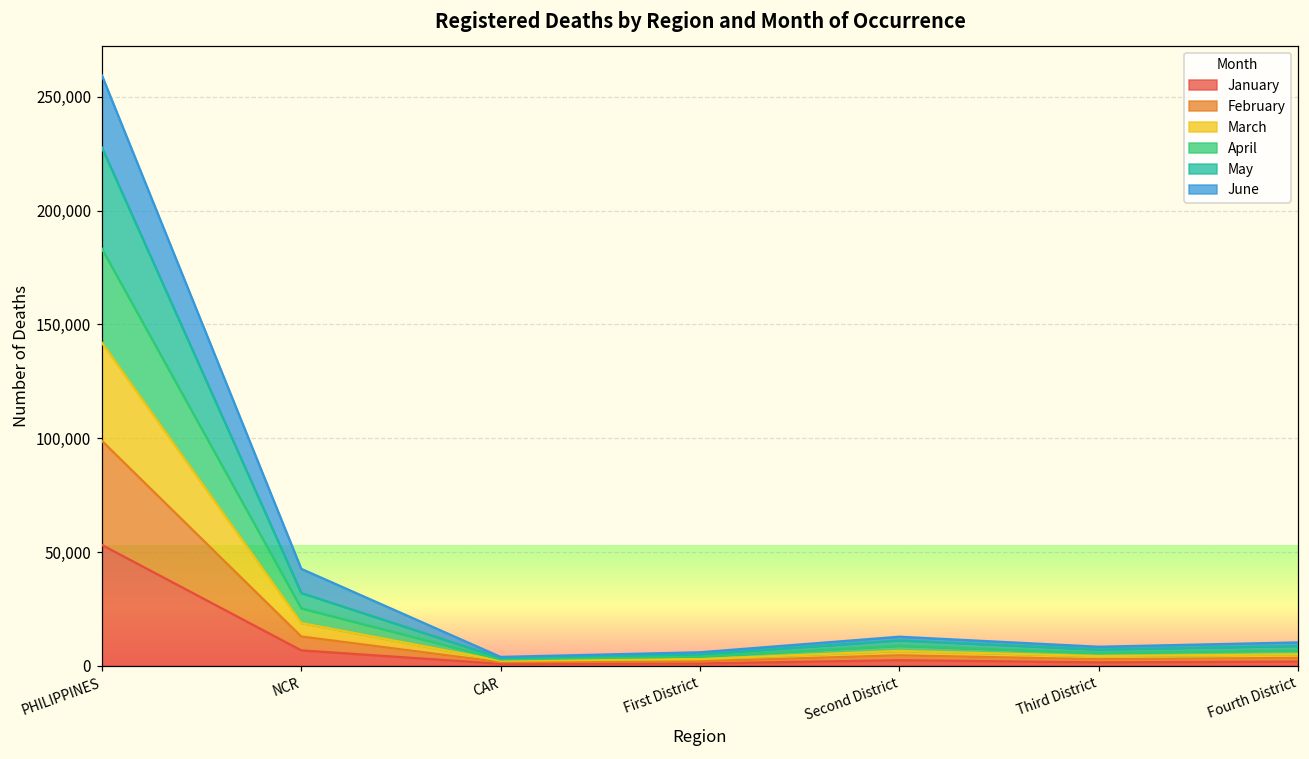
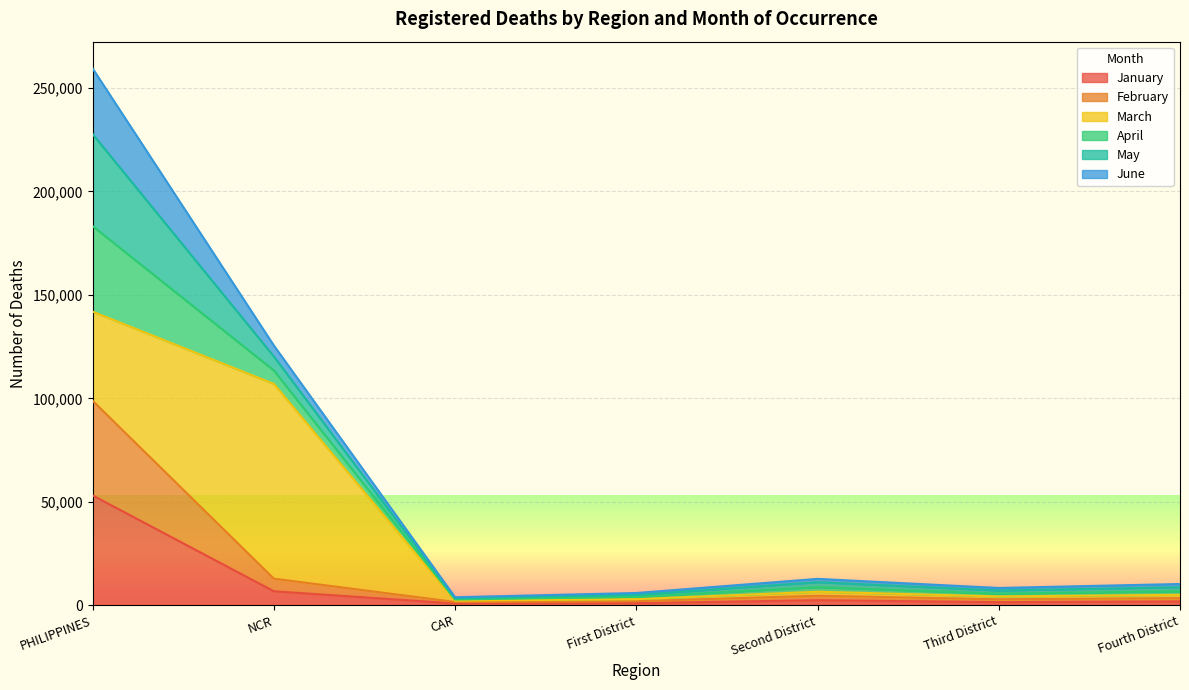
  {
    "March": {
      "PHILIPPINES": "43,000",
-     "NCR": "6,000",
+     "NCR": "94,000",
      "Second District": "2,000",
      "Third District": "1,000",
      "Fourth District": "2,000"
    },
    "June": {
      "PHILIPPINES": "32,000",
-     "NCR": "11,000",
+     "NCR": "5,000",
      "Second District": "2,000",
      "Fourth District": "2,000"
    }
  }
